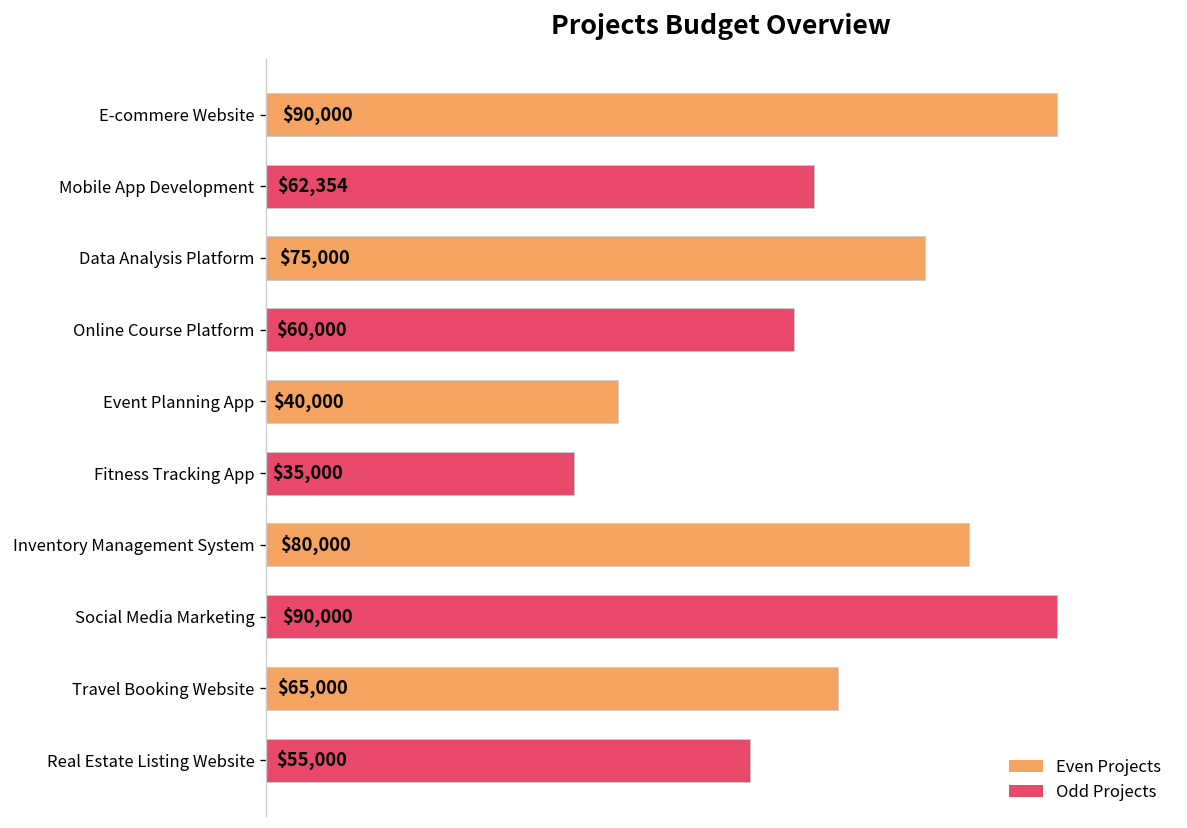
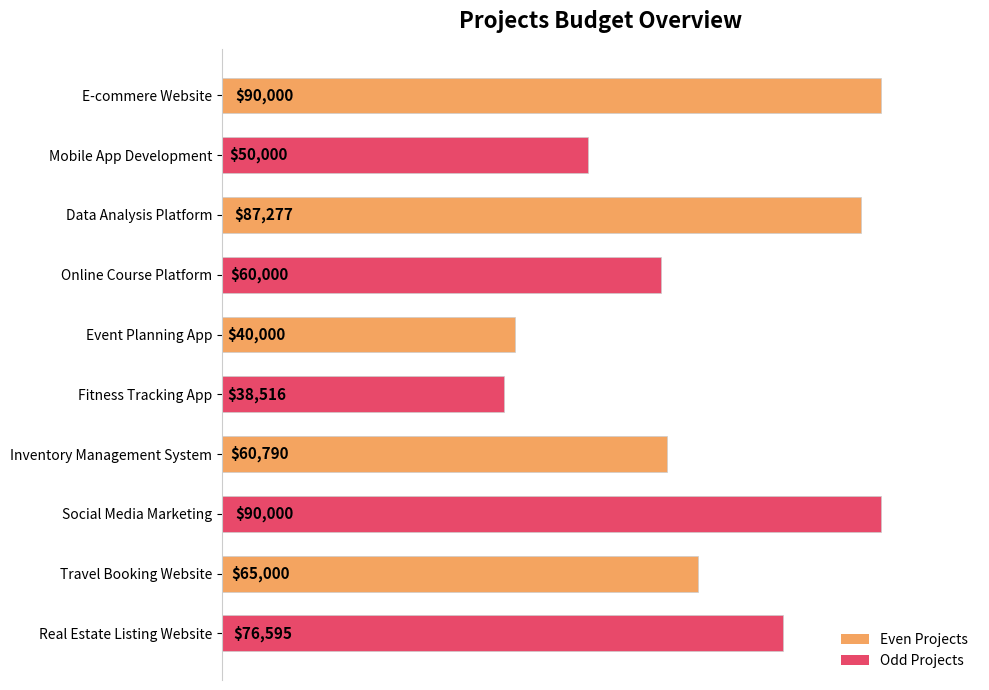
  {
    "E-commere Website": "$90,000",
-   "Mobile App Development": "$62,354",
-   "Data Analysis Platform": "$75,000",
+   "Mobile App Development": "$50,000",
+   "Data Analysis Platform": "$87,277",
    "Online Course Platform": "$60,000",
    "Event Planning App": "$40,000",
-   "Fitness Tracking App": "$35,000",
-   "Inventory Management System": "$80,000",
+   "Fitness Tracking App": "$38,516",
+   "Inventory Management System": "$60,790",
    "Social Media Marketing": "$90,000",
    "Travel Booking Website": "$65,000",
-   "Real Estate Listing Website": "$55,000"
+   "Real Estate Listing Website": "$76,595"
  }
